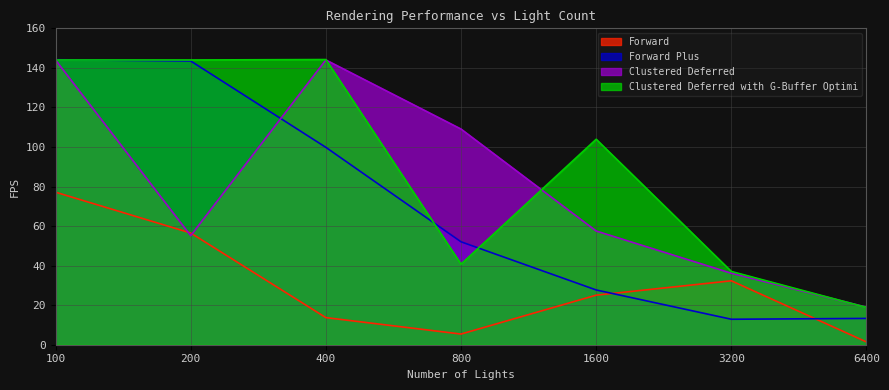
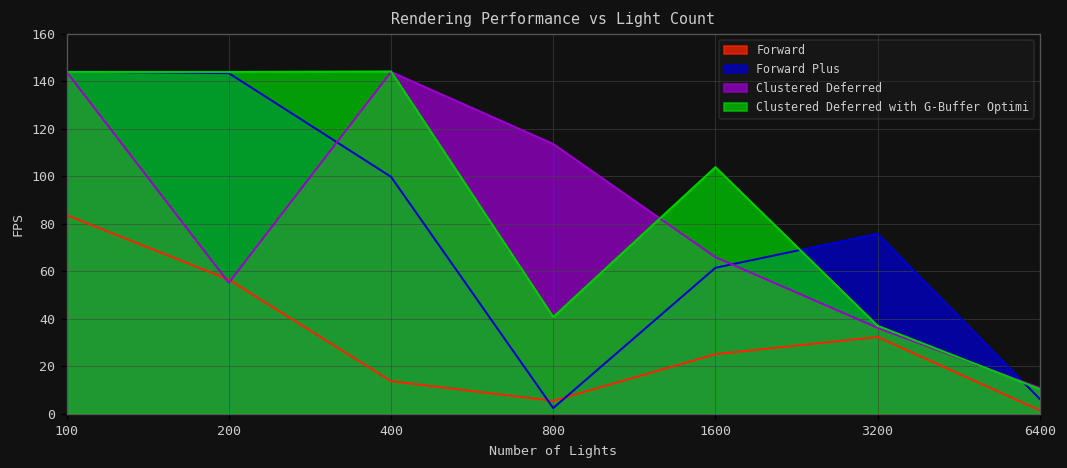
  {
    "Forward": {
-     "100": 77,
+     "100": 84,
      "200": 57,
      "400": 14,
      "800": 5,
      "1600": 25,
      "3200": 32,
      "6400": 1
    },
    "Forward Plus": {
      "400": 100,
-     "800": 52,
-     "1600": 28,
-     "3200": 13,
-     "6400": 13
+     "800": 2,
+     "1600": 61,
+     "3200": 76,
+     "6400": 6
    },
    "Clustered Deferred": {
      "200": 55,
-     "800": 109,
-     "1600": 58,
-     "6400": 19
+     "800": 114,
+     "1600": 66,
+     "6400": 11
    },
    "Clustered Deferred with G-Buffer Optimi": {
      "800": 41,
      "1600": 104,
-     "6400": 19
+     "6400": 10
    }
  }
